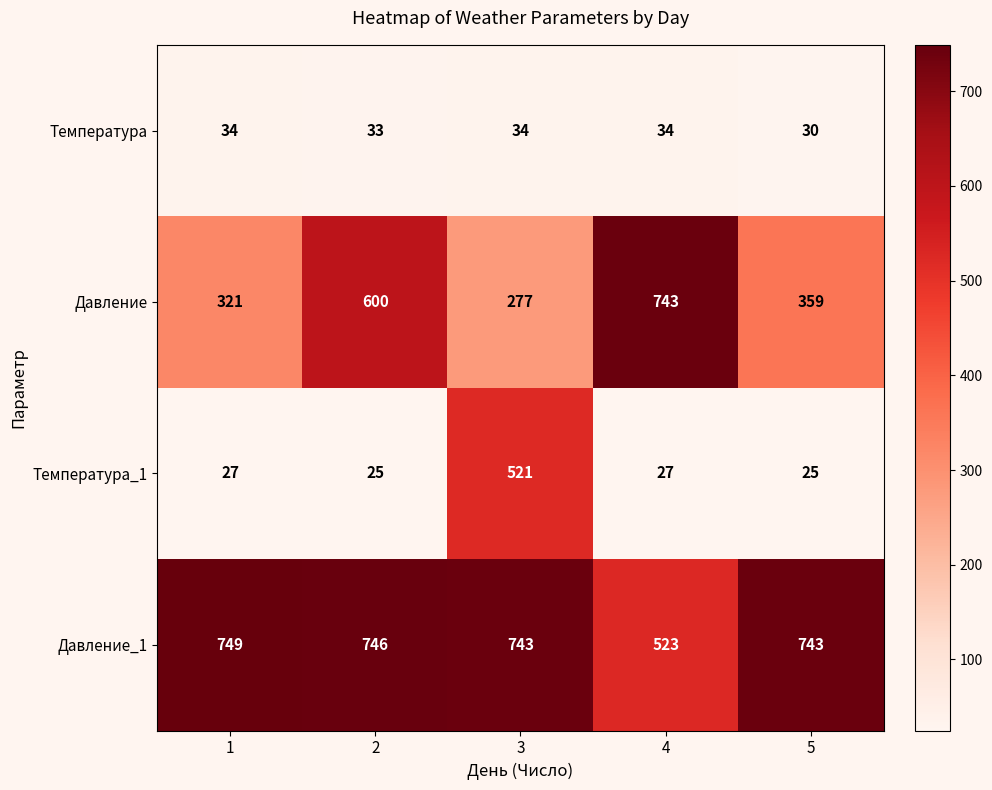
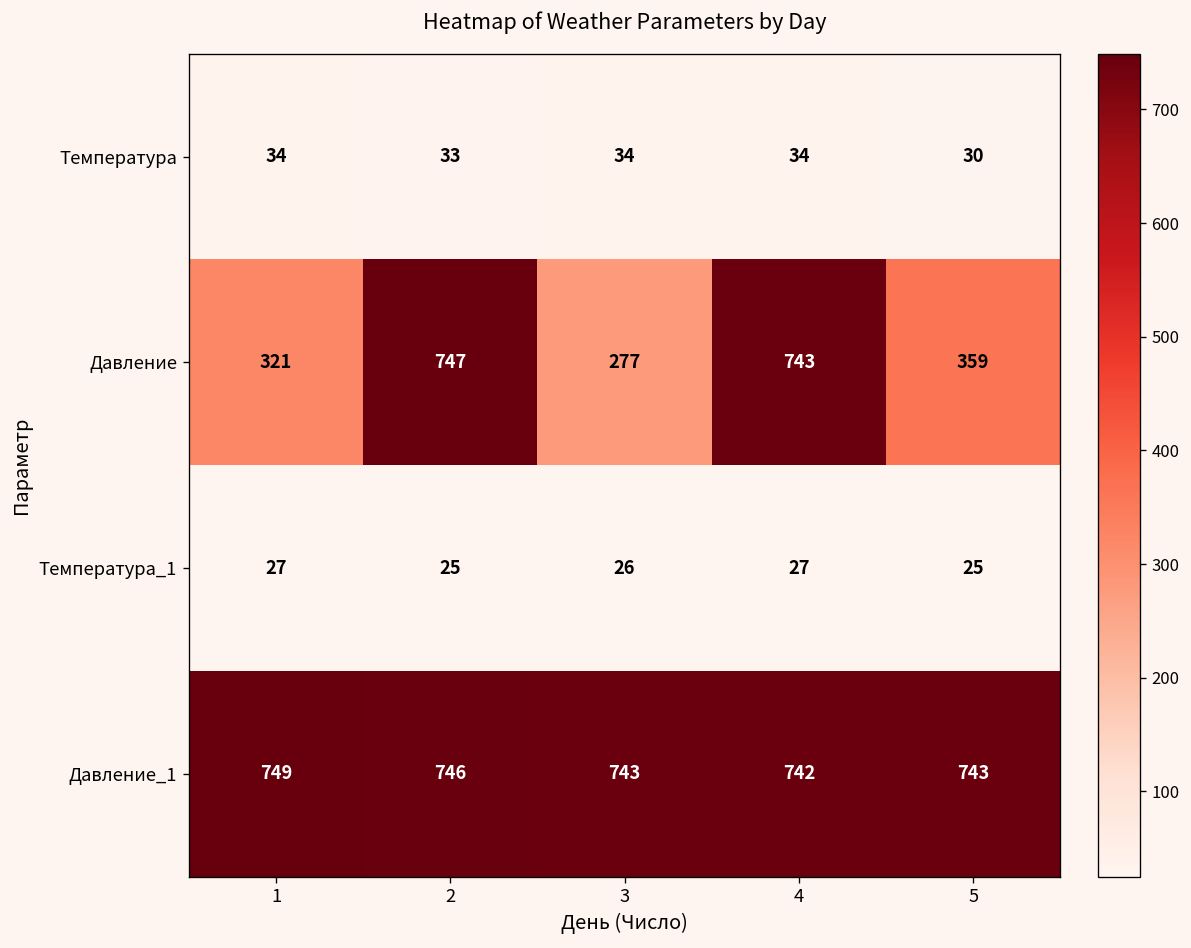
  {
    "Температура": {
      "1": 34,
      "2": 33,
      "3": 34,
      "4": 34,
      "5": 30
    },
    "Давление": {
      "1": 321,
-     "2": 600,
+     "2": 747,
      "3": 277,
      "4": 743,
      "5": 359
    },
    "Температура_1": {
      "1": 27,
      "2": 25,
-     "3": 521,
+     "3": 26,
      "4": 27,
      "5": 25
    },
    "Давление_1": {
      "1": 749,
      "2": 746,
      "3": 743,
-     "4": 523,
+     "4": 742,
      "5": 743
    }
  }
